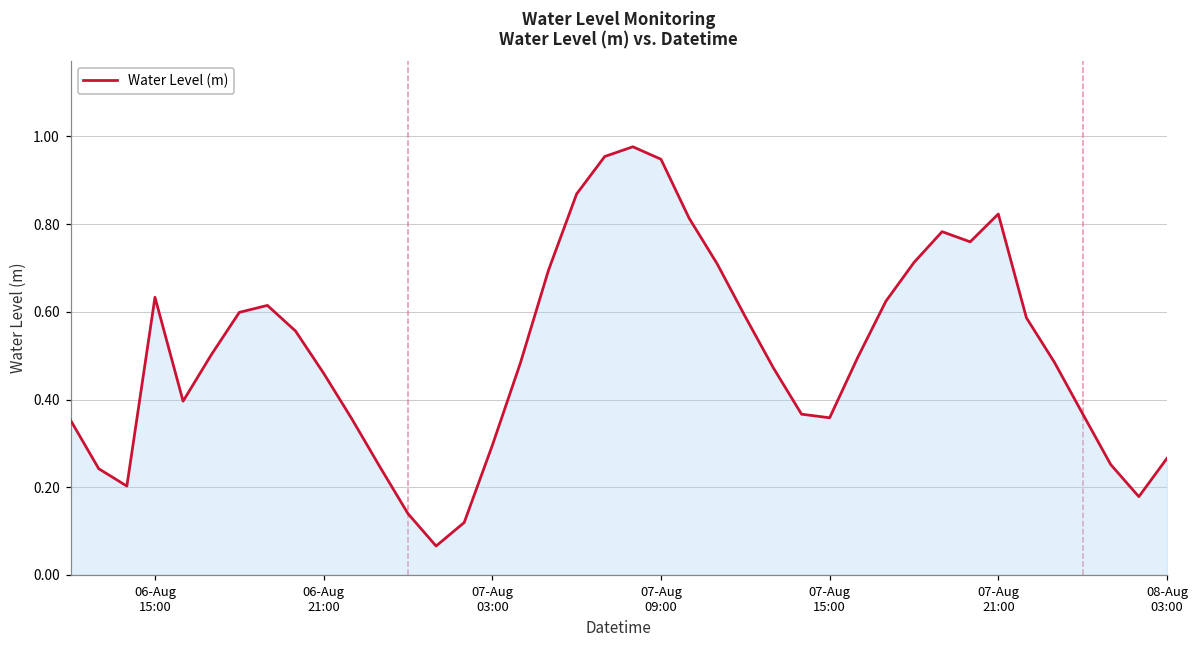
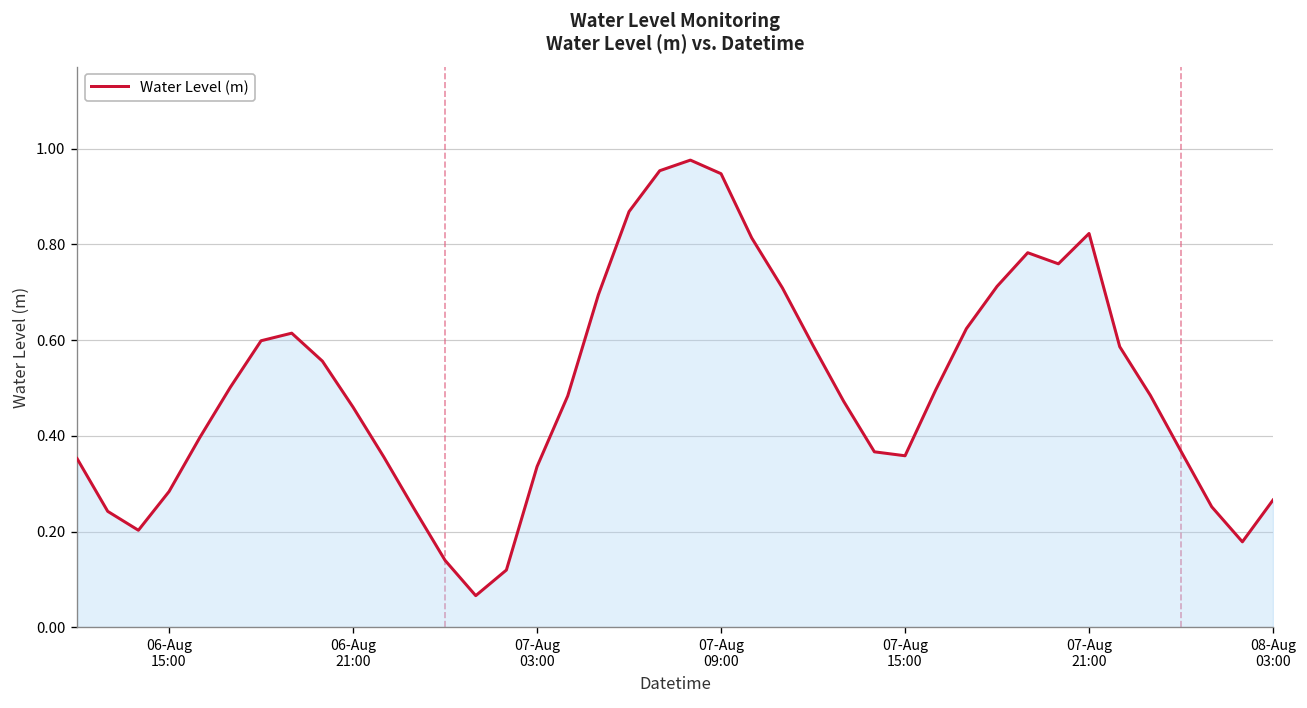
  {
-   "06-Aug 15:00": 0.63,
+   "06-Aug 15:00": 0.28,
    "06-Aug 21:00": 0.46,
-   "07-Aug 03:00": 0.30,
+   "07-Aug 03:00": 0.34,
    "07-Aug 09:00": 0.95,
    "07-Aug 15:00": 0.36,
    "07-Aug 21:00": 0.82,
    "08-Aug 03:00": 0.27
  }
